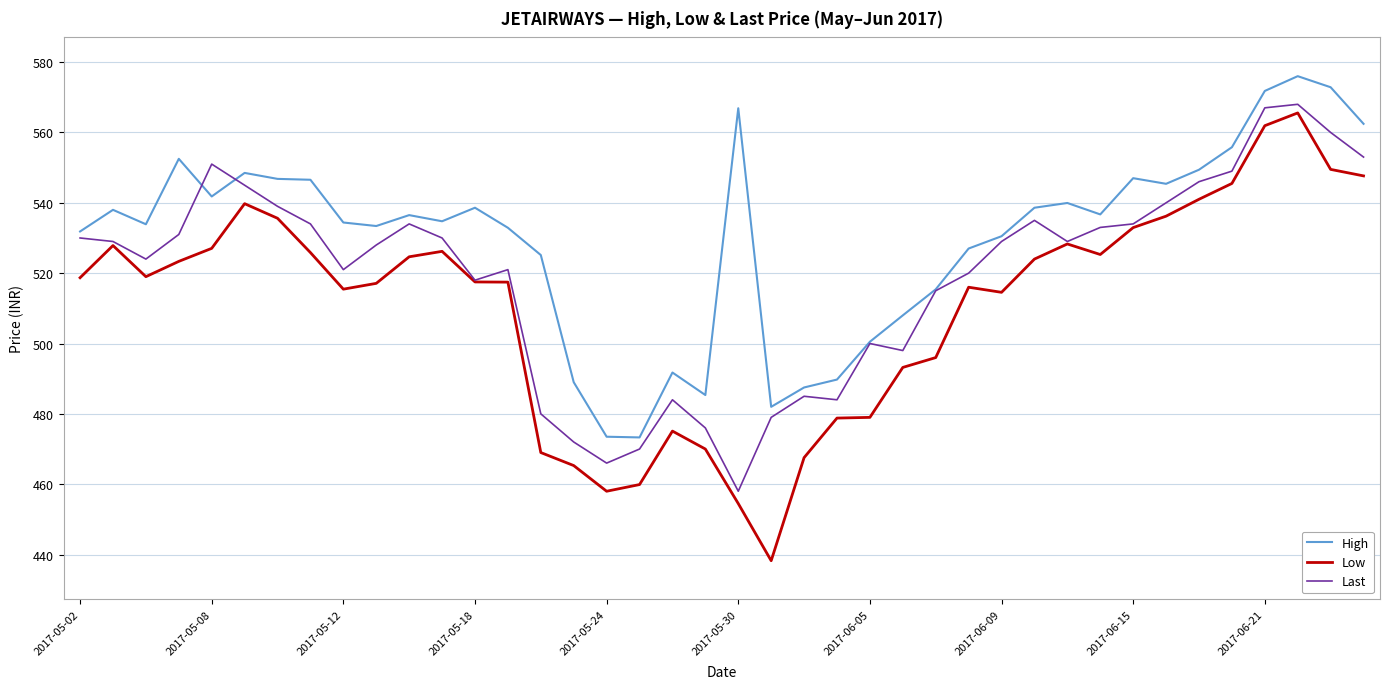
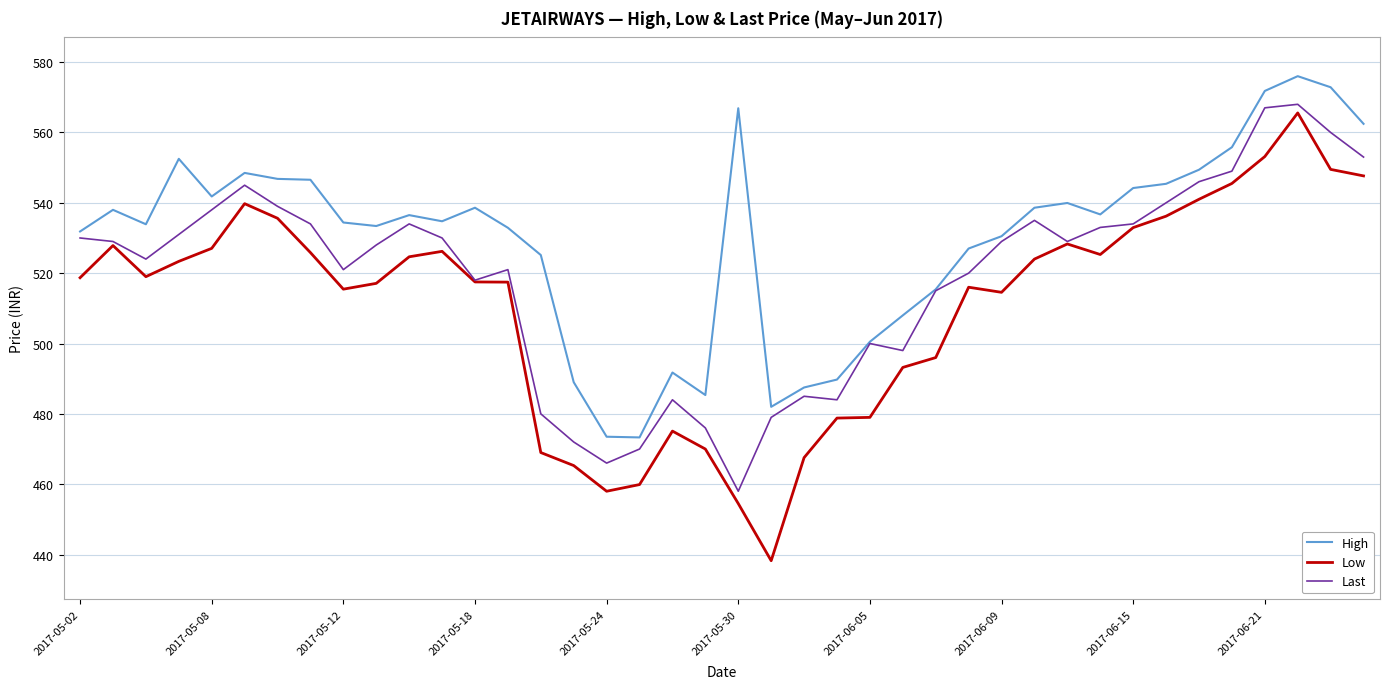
  {
    "High": {
      "2017-05-02": 532,
      "2017-05-08": 542,
      "2017-05-12": 534,
      "2017-05-18": 539,
      "2017-05-24": 474,
      "2017-05-30": 567,
      "2017-06-09": 531,
-     "2017-06-15": 547,
+     "2017-06-15": 544,
      "2017-06-21": 572
    },
    "Low": {
      "2017-05-02": 519,
      "2017-05-08": 527,
      "2017-05-12": 515,
      "2017-05-24": 458,
      "2017-05-30": 455,
      "2017-06-05": 479,
      "2017-06-09": 515,
      "2017-06-15": 533,
-     "2017-06-21": 562
+     "2017-06-21": 553
    },
    "Last": {
      "2017-05-02": 530,
-     "2017-05-08": 551,
+     "2017-05-08": 538,
      "2017-05-12": 521,
      "2017-05-24": 466,
      "2017-05-30": 458,
      "2017-06-09": 529,
      "2017-06-15": 534,
      "2017-06-21": 567
    }
  }
